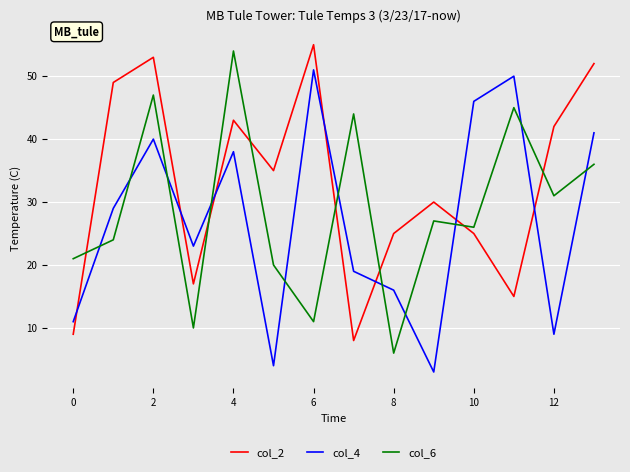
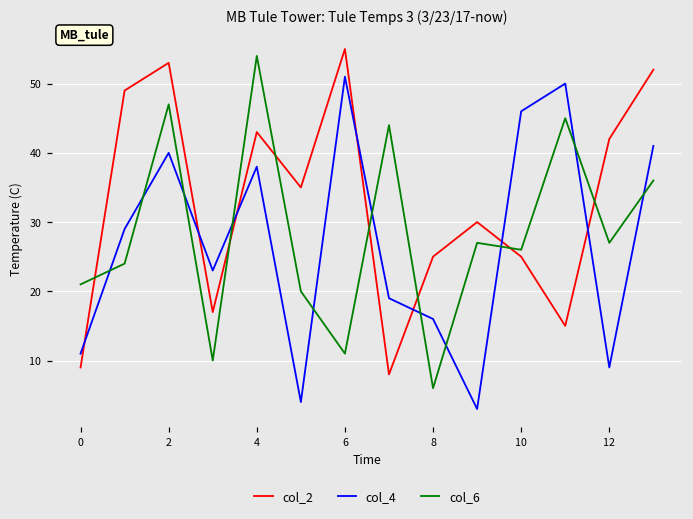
  {
    "col_2": {
      "0": 9,
      "2": 53,
      "4": 43,
      "6": 55,
      "8": 25,
      "10": 25,
      "12": 42
    },
    "col_4": {
      "0": 11,
      "2": 40,
      "4": 38,
      "6": 51,
      "8": 16,
      "10": 46,
      "12": 9
    },
    "col_6": {
      "0": 21,
      "2": 47,
      "4": 54,
      "6": 11,
      "8": 6,
      "10": 26,
-     "12": 31
+     "12": 27
    }
  }
